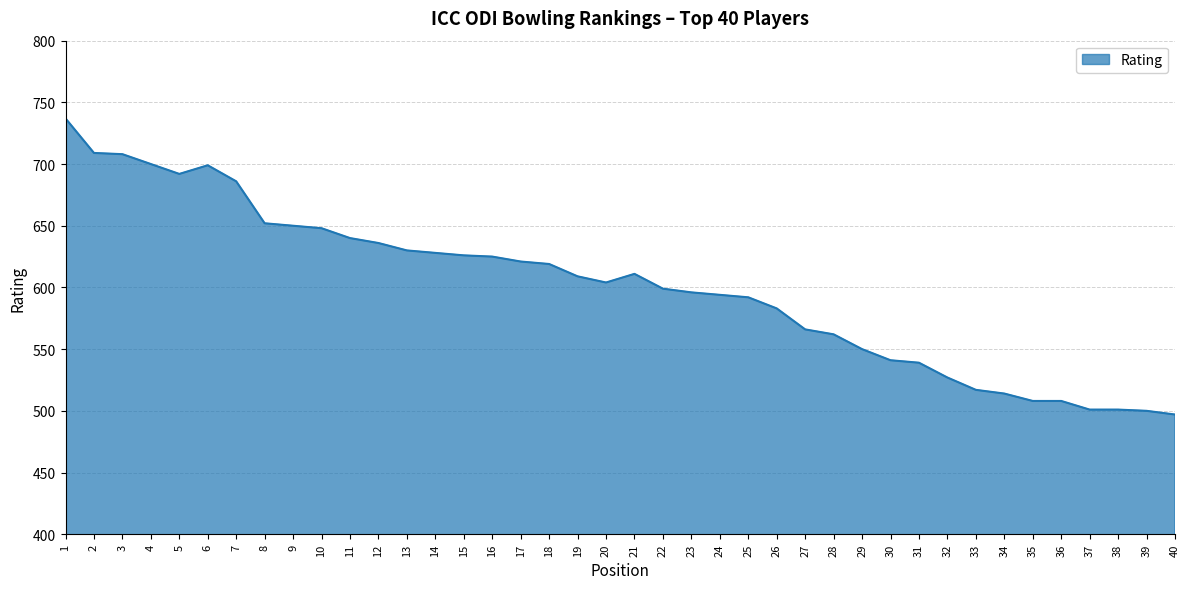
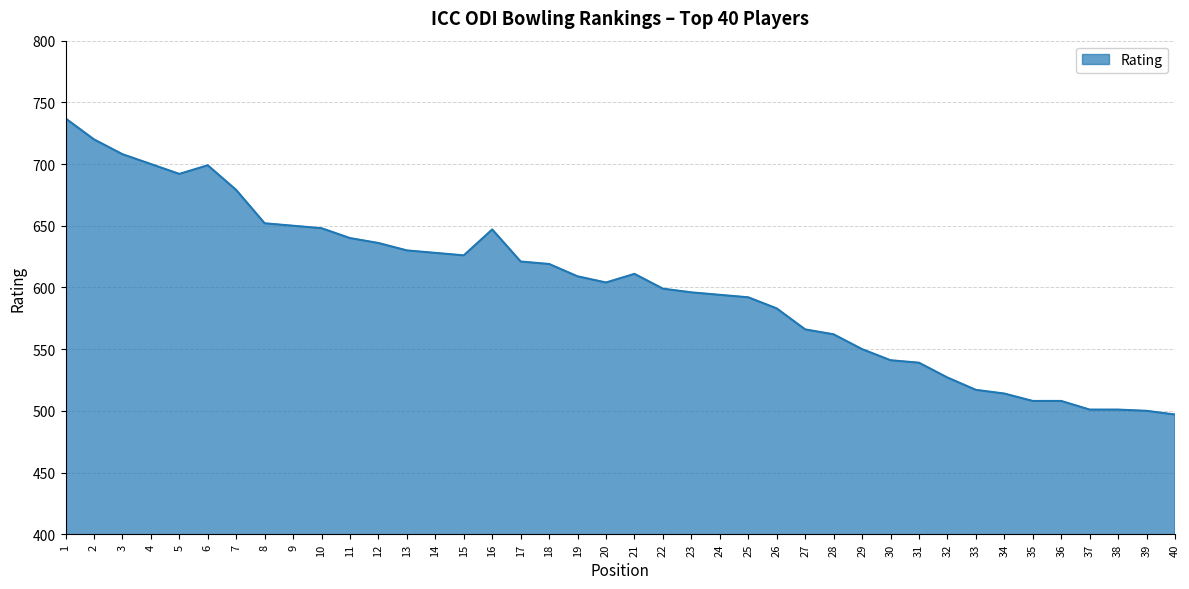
  {
    "1": 737,
-   "2": 709,
+   "2": 720,
    "3": 708,
    "4": 700,
    "5": 692,
    "6": 699,
-   "7": 686,
+   "7": 679,
    "8": 652,
    "9": 650,
    "10": 648,
    "11": 640,
    "12": 636,
    "13": 630,
    "14": 628,
    "15": 626,
-   "16": 625,
+   "16": 647,
    "17": 621,
    "18": 619,
    "19": 609,
    "20": 604,
    "21": 611,
    "22": 599,
    "23": 596,
    "24": 594,
    "25": 592,
    "26": 583,
    "27": 566,
    "28": 562,
    "29": 550,
    "30": 541,
    "31": 539,
    "32": 527,
    "33": 517,
    "34": 514,
    "35": 508,
    "36": 508,
    "37": 501,
    "38": 501,
    "39": 500,
    "40": 497
  }
